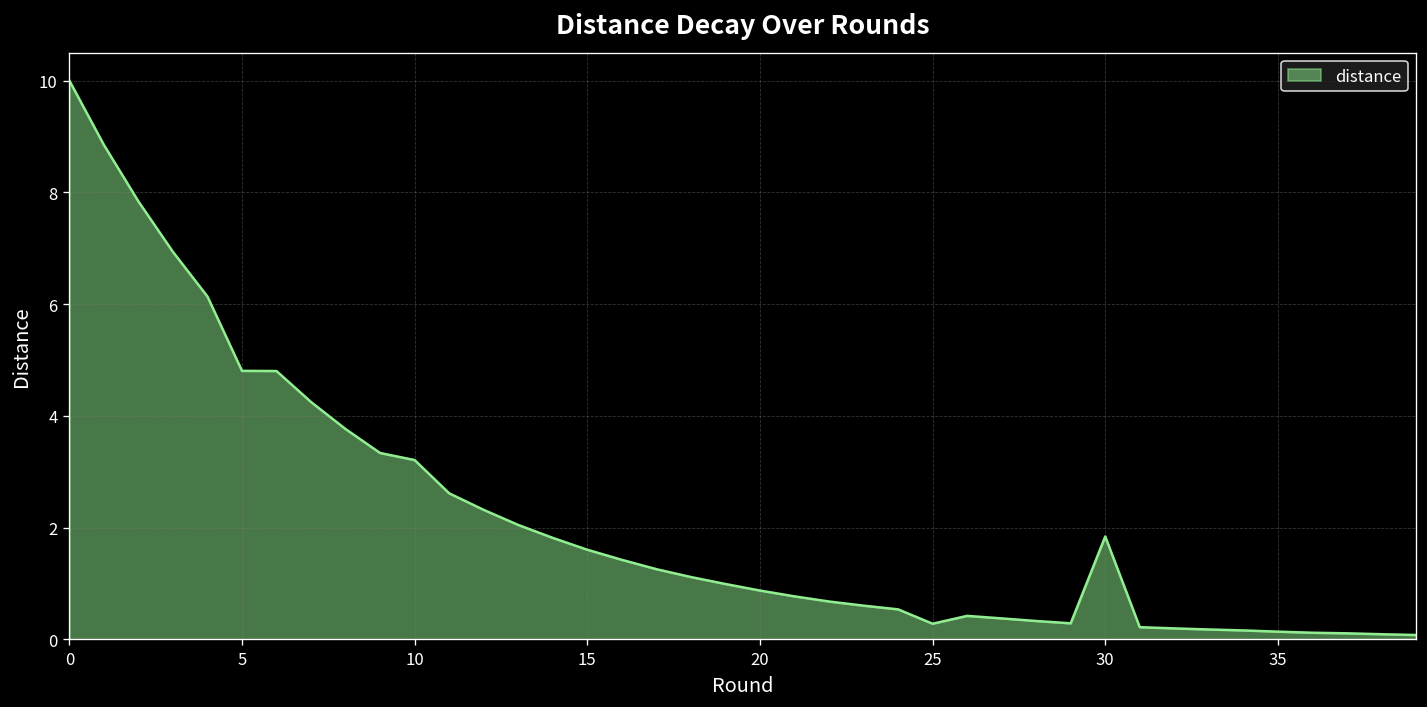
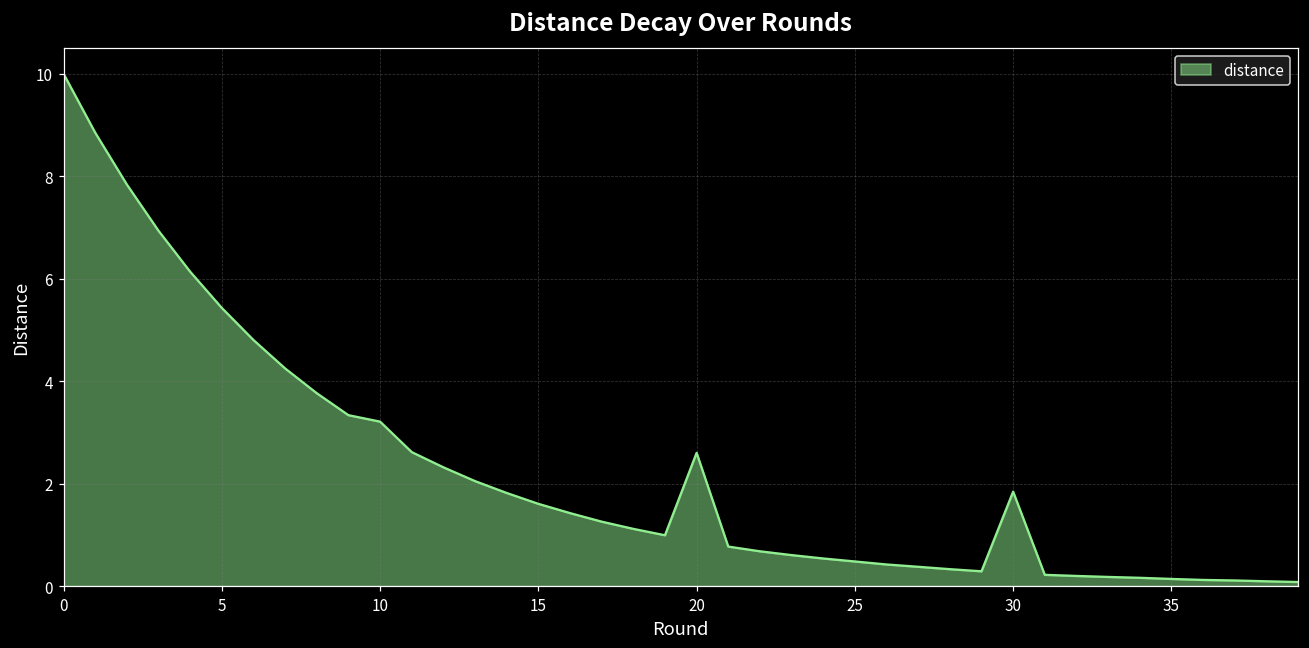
  {
    "0": 10.0,
-   "5": 4.8,
+   "5": 5.4,
    "10": 3.2,
    "15": 1.6,
-   "20": 0.9,
-   "25": 0.3,
+   "20": 2.6,
+   "25": 0.5,
    "30": 1.8,
    "35": 0.1
  }
